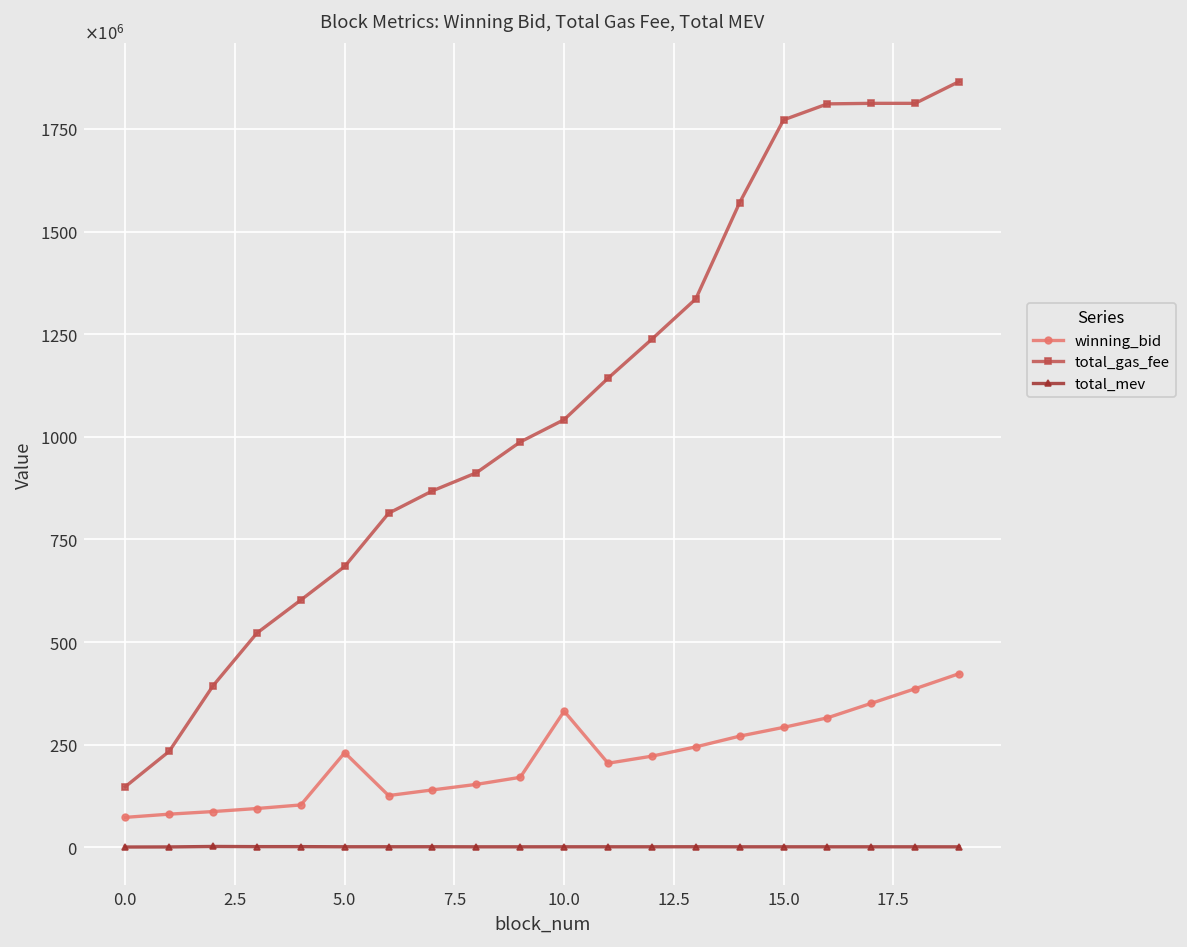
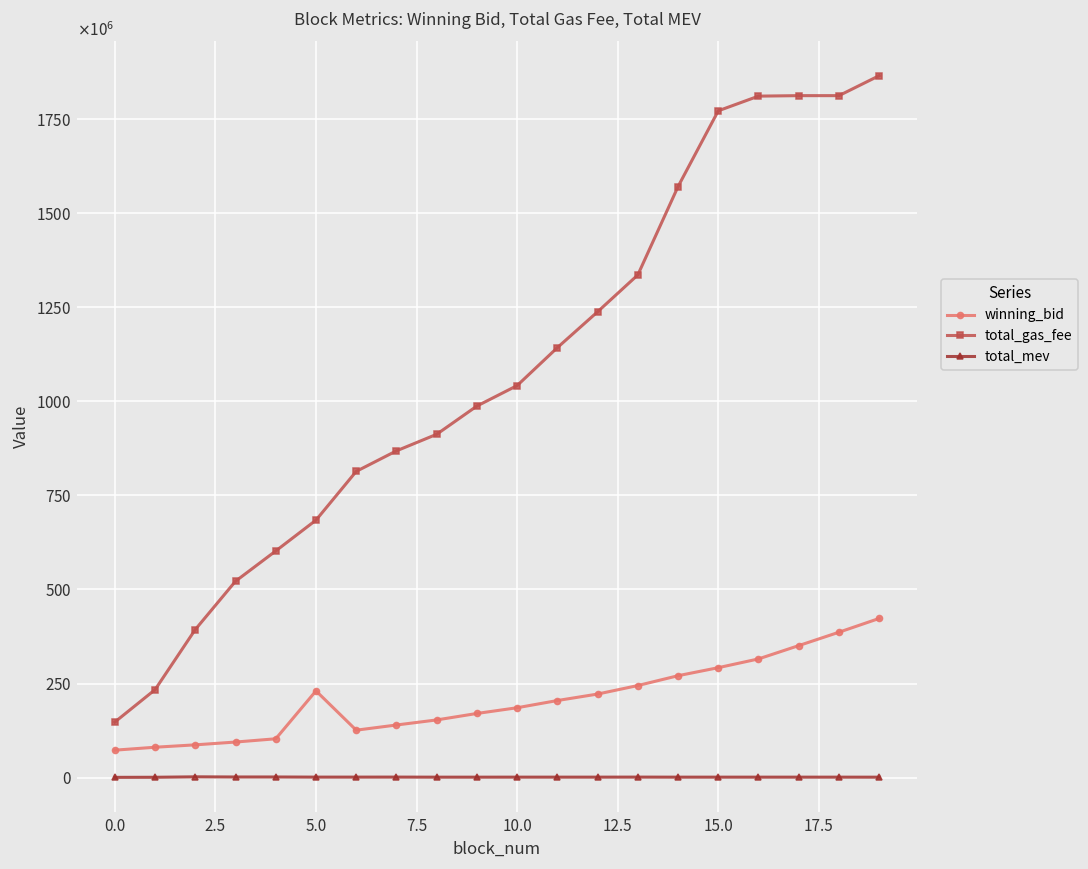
  {
    "winning_bid": {
      "0.0": 70000000,
      "5.0": 230000000,
-     "10.0": 330000000,
+     "10.0": 190000000,
      "15.0": 290000000
    }
  }
